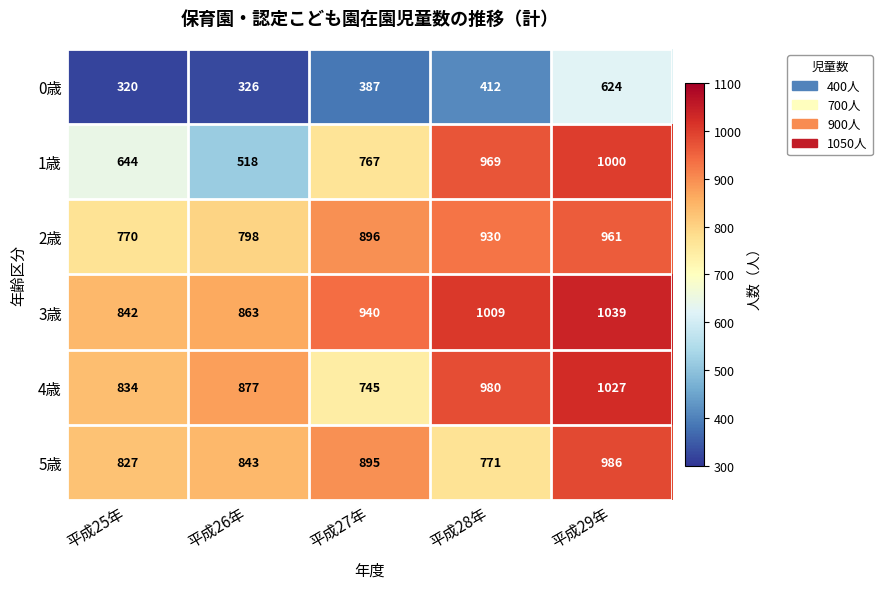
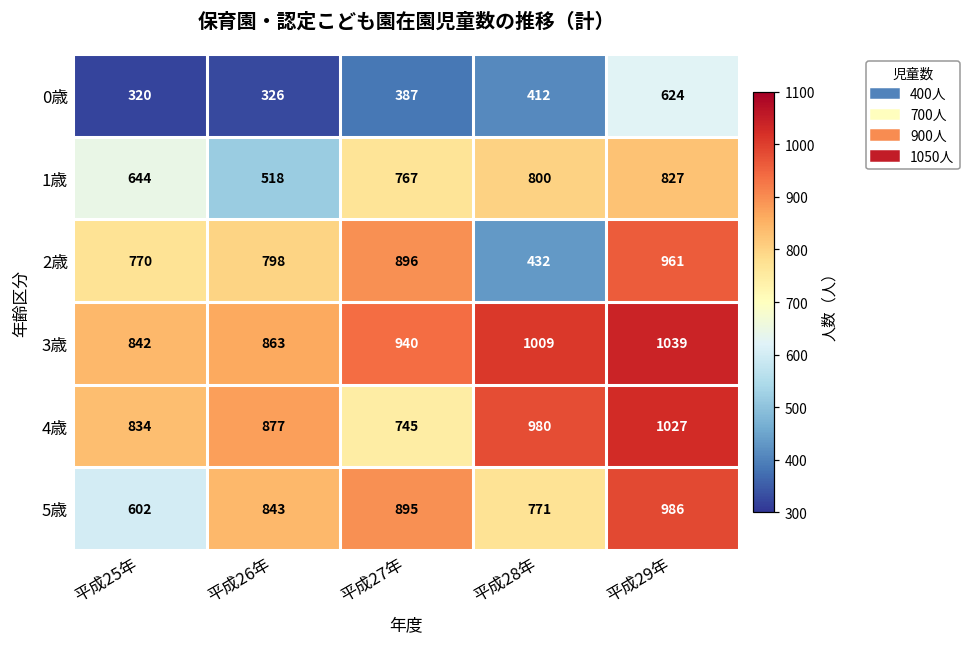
  {
    "0歳": {
      "平成25年": 320,
      "平成26年": 326,
      "平成27年": 387,
      "平成28年": 412,
      "平成29年": 624
    },
    "1歳": {
      "平成25年": 644,
      "平成26年": 518,
      "平成27年": 767,
-     "平成28年": 969,
-     "平成29年": 1000
+     "平成28年": 800,
+     "平成29年": 827
    },
    "2歳": {
      "平成25年": 770,
      "平成26年": 798,
      "平成27年": 896,
-     "平成28年": 930,
+     "平成28年": 432,
      "平成29年": 961
    },
    "3歳": {
      "平成25年": 842,
      "平成26年": 863,
      "平成27年": 940,
      "平成28年": 1009,
      "平成29年": 1039
    },
    "4歳": {
      "平成25年": 834,
      "平成26年": 877,
      "平成27年": 745,
      "平成28年": 980,
      "平成29年": 1027
    },
    "5歳": {
-     "平成25年": 827,
+     "平成25年": 602,
      "平成26年": 843,
      "平成27年": 895,
      "平成28年": 771,
      "平成29年": 986
    }
  }
